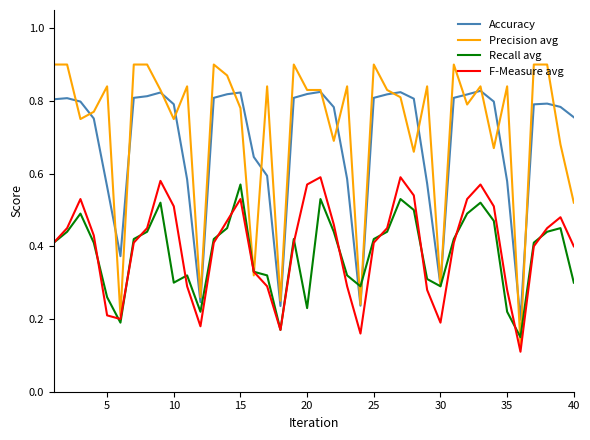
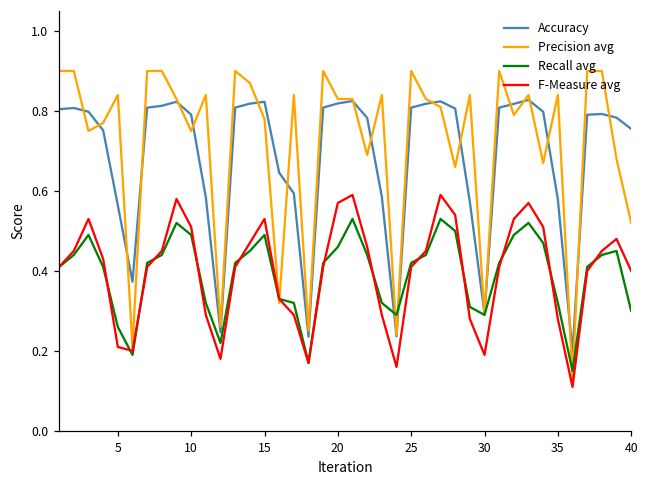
  {
    "Accuracy": {
      "5": 0.56,
      "10": 0.79,
      "15": 0.82,
      "20": 0.82,
      "25": 0.81,
      "35": 0.58,
      "40": 0.76
    },
    "Precision avg": {
      "5": 0.84,
      "10": 0.75,
      "15": 0.78,
      "20": 0.83,
      "25": 0.90,
      "35": 0.84,
      "40": 0.52
    },
    "Recall avg": {
      "5": 0.26,
-     "10": 0.30,
-     "15": 0.57,
-     "20": 0.23,
+     "10": 0.49,
+     "15": 0.49,
+     "20": 0.46,
      "25": 0.42,
-     "35": 0.22,
+     "35": 0.32,
      "40": 0.30
    },
    "F-Measure avg": {
      "5": 0.21,
      "10": 0.51,
      "15": 0.53,
      "20": 0.57,
      "25": 0.41,
      "30": 0.19,
      "35": 0.28,
      "40": 0.40
    }
  }
